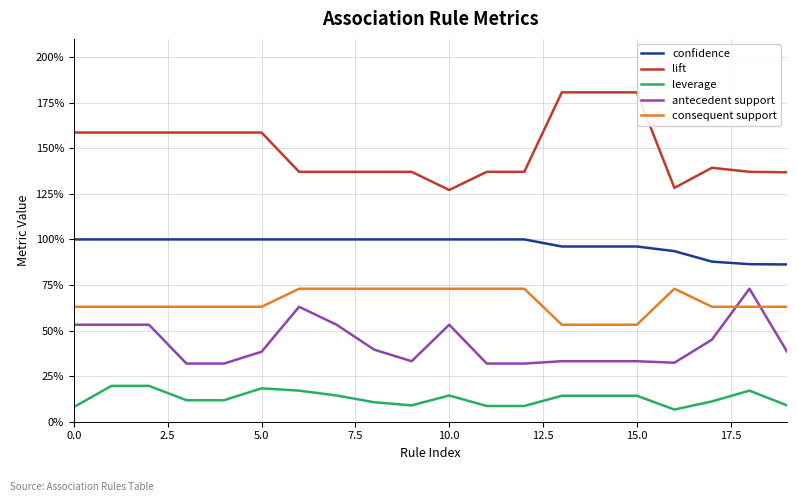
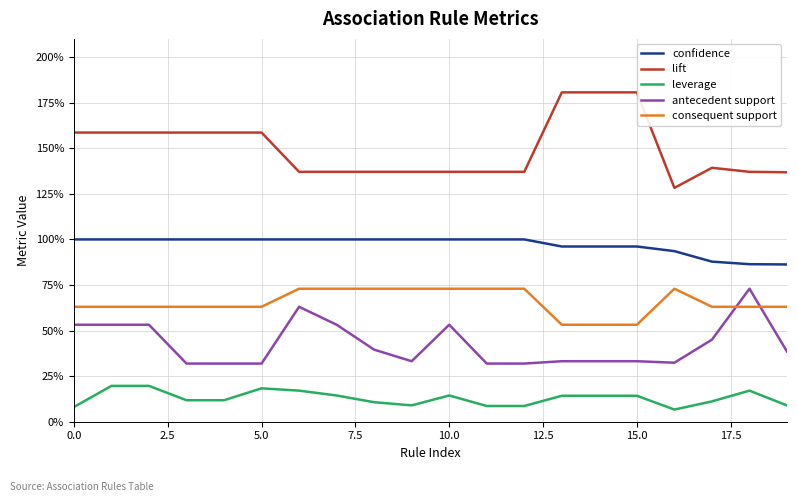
  {
    "confidence": {
      "0.0": "100%",
      "5.0": "100%",
      "10.0": "100%",
      "15.0": "96%"
    },
    "lift": {
      "0.0": "159%",
      "5.0": "159%",
-     "10.0": "127%"
+     "10.0": "137%"
    },
    "leverage": {
      "0.0": "8%",
      "5.0": "18%",
      "10.0": "14%",
      "15.0": "14%"
    },
    "antecedent support": {
      "0.0": "53%",
-     "5.0": "38%",
+     "5.0": "32%",
      "10.0": "53%",
      "15.0": "33%"
    },
    "consequent support": {
      "0.0": "63%",
      "5.0": "63%",
      "10.0": "73%",
      "15.0": "53%"
    }
  }
